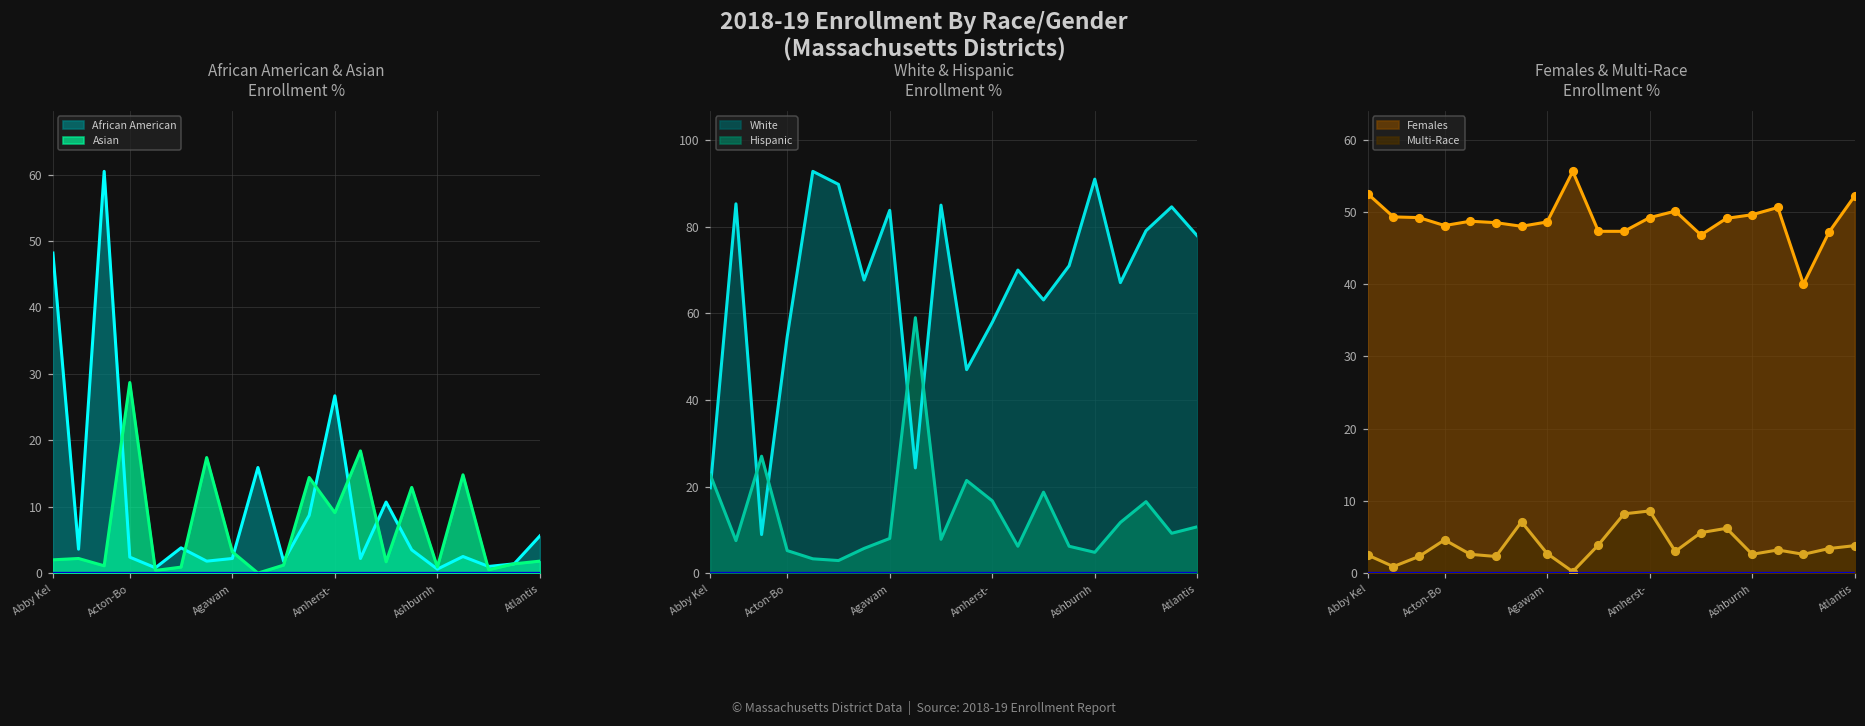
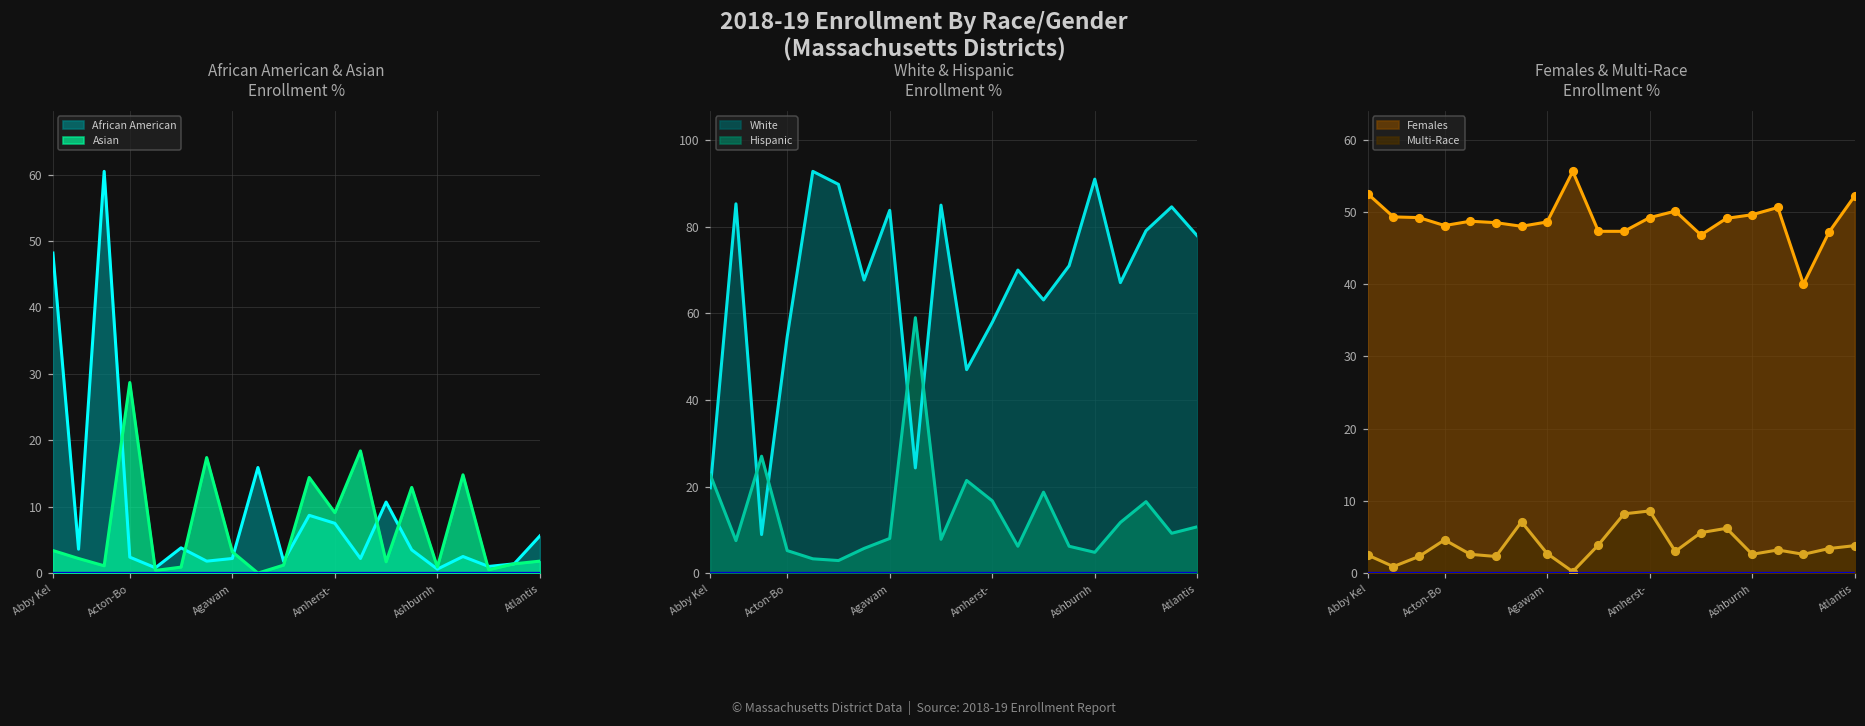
  {
    "African American & Asian Enrollment %": {
      "African American": {
        "Abby Kel": 48,
        "Acton-Bo": 2,
        "Agawam": 2,
-       "Amherst-": 27,
+       "Amherst-": 8,
        "Atlantis": 6
      },
      "Asian": {
-       "Abby Kel": 2,
+       "Abby Kel": 3,
        "Acton-Bo": 29,
        "Agawam": 3,
        "Amherst-": 9,
        "Atlantis": 2
      }
    }
  }
